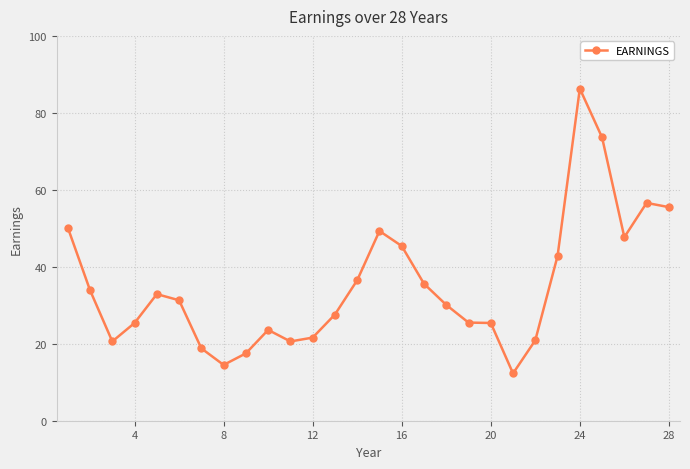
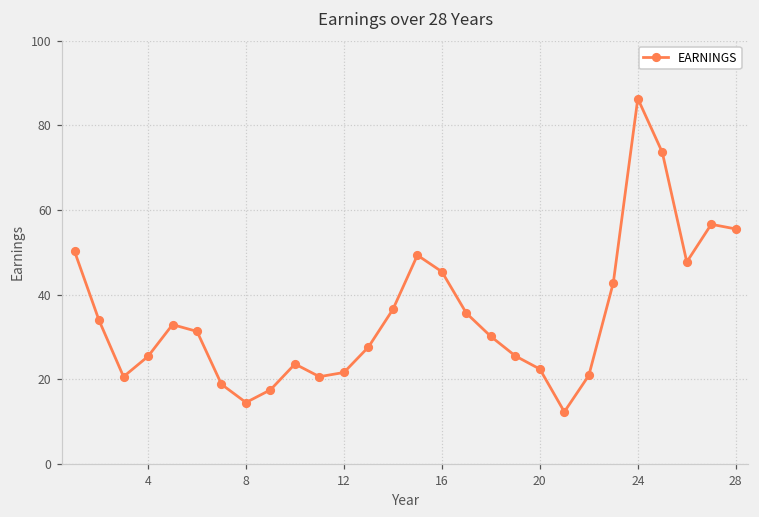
  {
    "4": 25,
    "8": 15,
    "12": 22,
    "16": 45,
-   "20": 25,
+   "20": 22,
    "24": 86,
    "28": 56
  }
